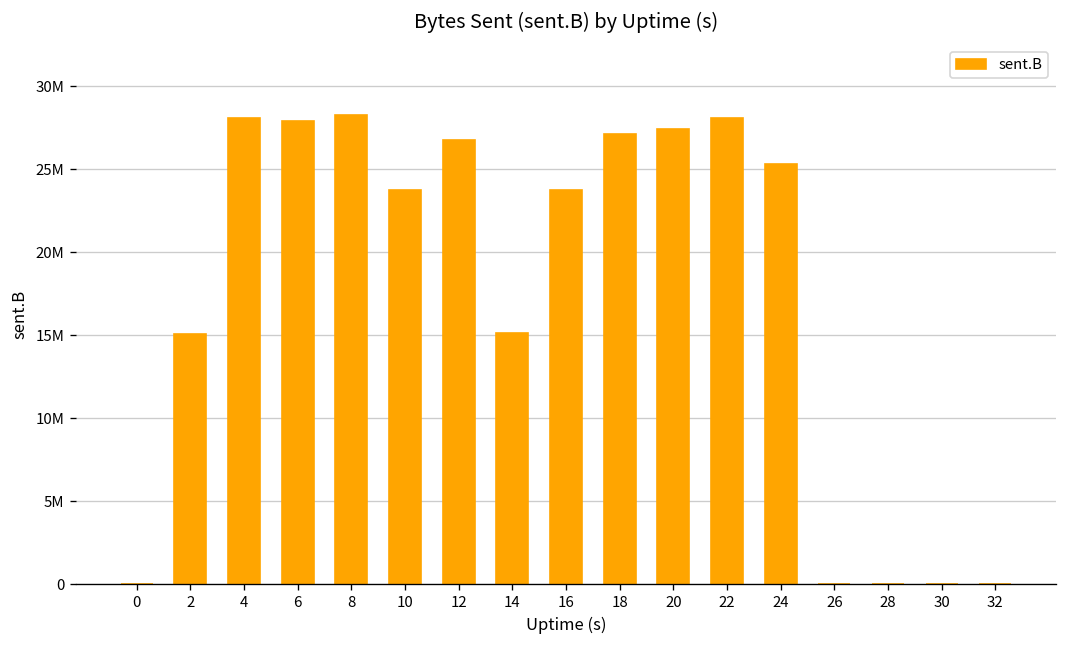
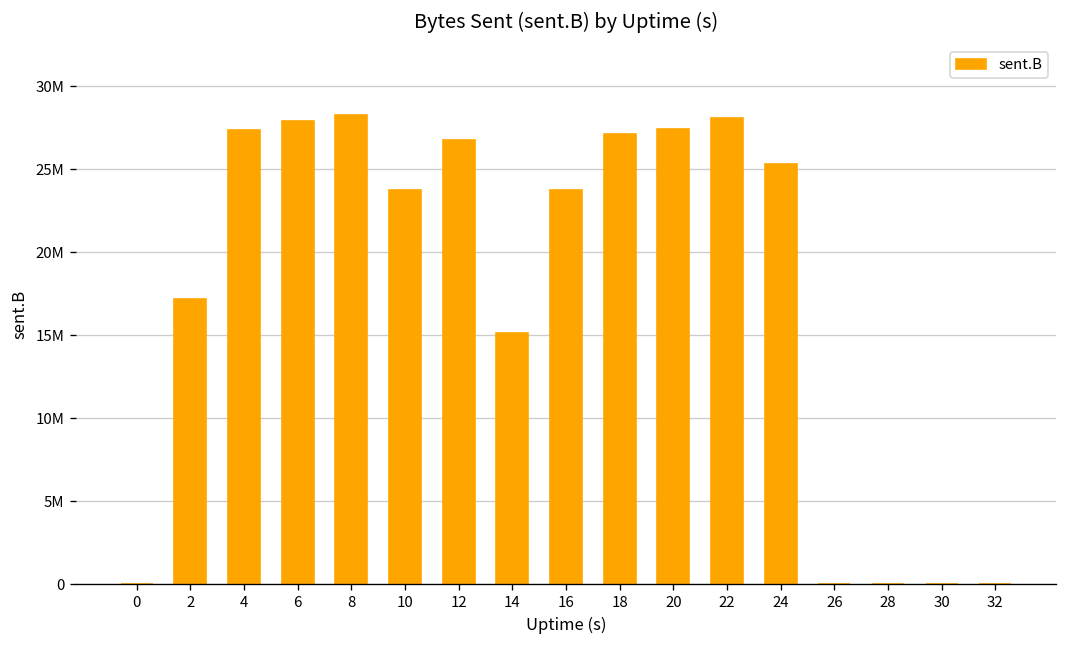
  {
    "0": 0,
-   "2": 15100000,
-   "4": 28100000,
+   "2": 17200000,
+   "4": 27400000,
    "6": 27900000,
    "8": 28300000,
    "10": 23700000,
    "12": 26800000,
    "14": 15100000,
    "16": 23700000,
    "18": 27100000,
    "20": 27400000,
    "22": 28100000,
    "24": 25300000,
    "26": 0,
    "28": 0,
    "30": 0,
    "32": 0
  }
